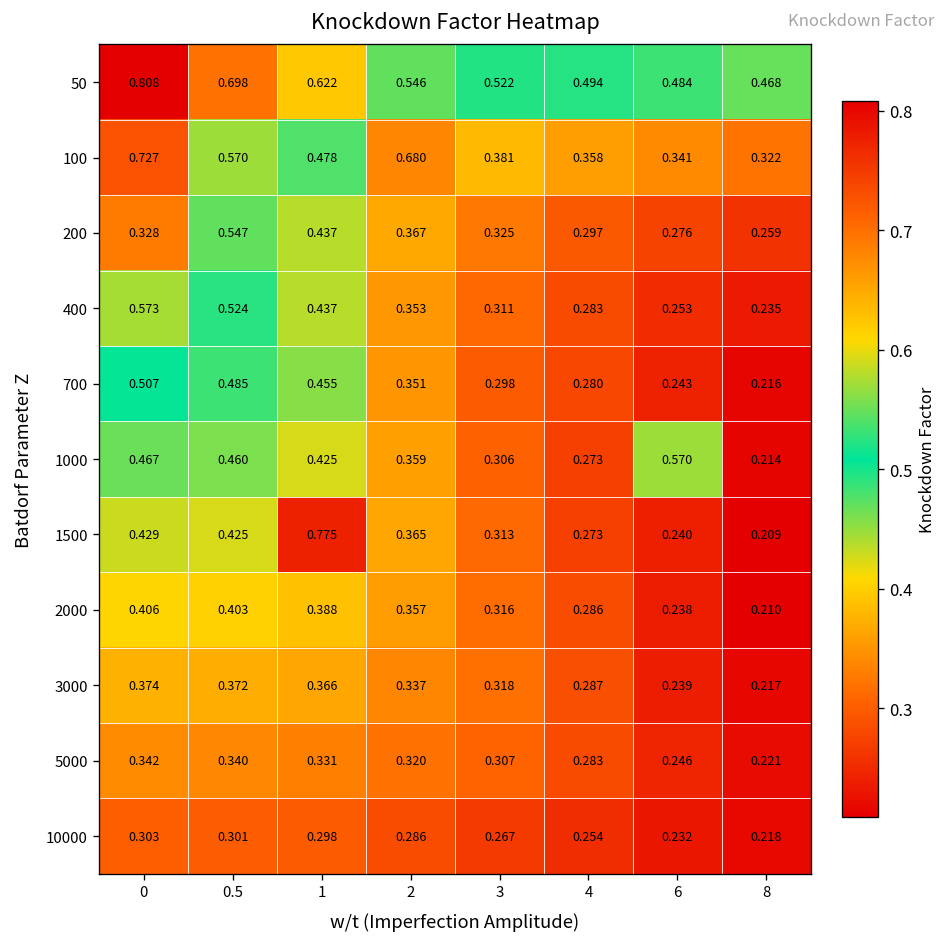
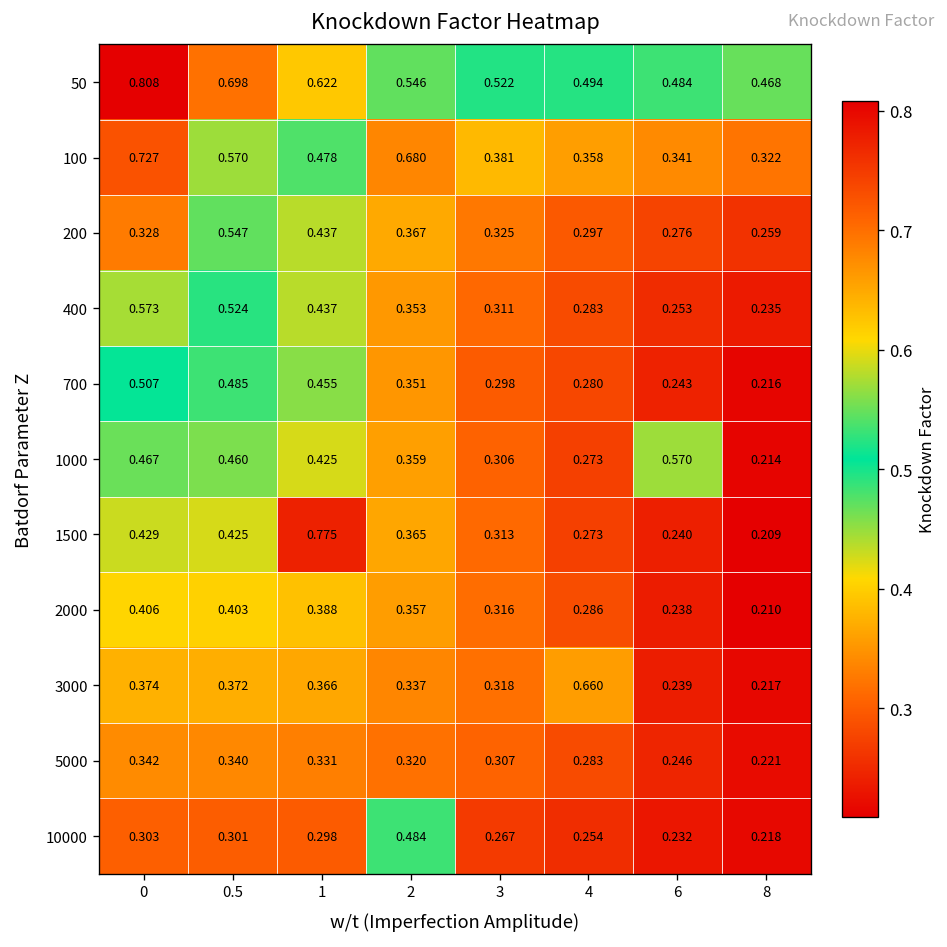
  {
    "50": {
      "0": 0.808,
      "0.5": 0.698,
      "1": 0.622,
      "2": 0.546,
      "3": 0.522,
      "4": 0.494,
      "6": 0.484,
      "8": 0.468
    },
    "100": {
      "0": 0.727,
      "0.5": 0.570,
      "1": 0.478,
      "2": 0.680,
      "3": 0.381,
      "4": 0.358,
      "6": 0.341,
      "8": 0.322
    },
    "200": {
      "0": 0.328,
      "0.5": 0.547,
      "1": 0.437,
      "2": 0.367,
      "3": 0.325,
      "4": 0.297,
      "6": 0.276,
      "8": 0.259
    },
    "400": {
      "0": 0.573,
      "0.5": 0.524,
      "1": 0.437,
      "2": 0.353,
      "3": 0.311,
      "4": 0.283,
      "6": 0.253,
      "8": 0.235
    },
    "700": {
      "0": 0.507,
      "0.5": 0.485,
      "1": 0.455,
      "2": 0.351,
      "3": 0.298,
      "4": 0.280,
      "6": 0.243,
      "8": 0.216
    },
    "1000": {
      "0": 0.467,
      "0.5": 0.460,
      "1": 0.425,
      "2": 0.359,
      "3": 0.306,
      "4": 0.273,
      "6": 0.570,
      "8": 0.214
    },
    "1500": {
      "0": 0.429,
      "0.5": 0.425,
      "1": 0.775,
      "2": 0.365,
      "3": 0.313,
      "4": 0.273,
      "6": 0.240,
      "8": 0.209
    },
    "2000": {
      "0": 0.406,
      "0.5": 0.403,
      "1": 0.388,
      "2": 0.357,
      "3": 0.316,
      "4": 0.286,
      "6": 0.238,
      "8": 0.210
    },
    "3000": {
      "0": 0.374,
      "0.5": 0.372,
      "1": 0.366,
      "2": 0.337,
      "3": 0.318,
-     "4": 0.287,
+     "4": 0.660,
      "6": 0.239,
      "8": 0.217
    },
    "5000": {
      "0": 0.342,
      "0.5": 0.340,
      "1": 0.331,
      "2": 0.320,
      "3": 0.307,
      "4": 0.283,
      "6": 0.246,
      "8": 0.221
    },
    "10000": {
      "0": 0.303,
      "0.5": 0.301,
      "1": 0.298,
-     "2": 0.286,
+     "2": 0.484,
      "3": 0.267,
      "4": 0.254,
      "6": 0.232,
      "8": 0.218
    }
  }
